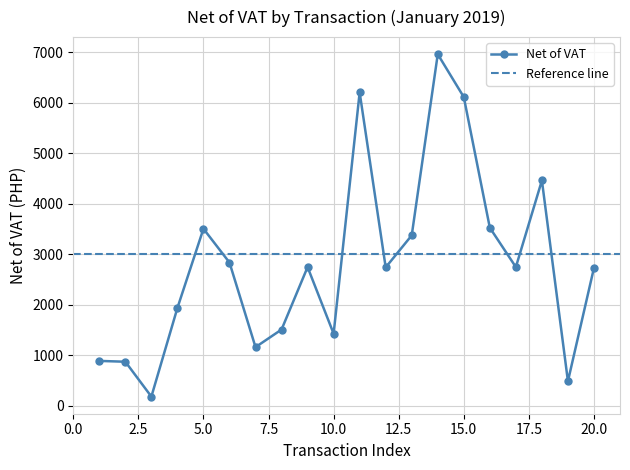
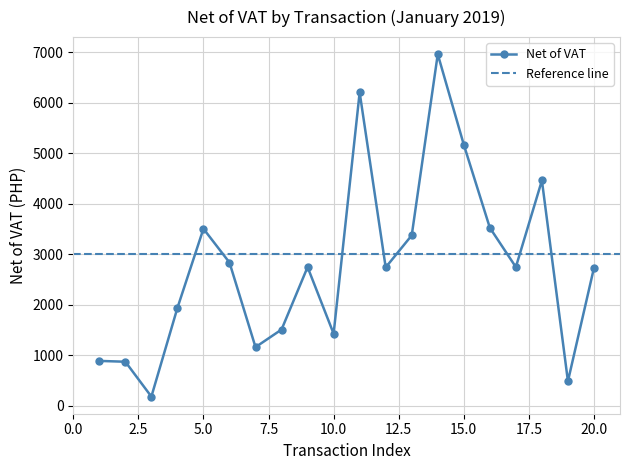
  {
    "5.0": 3500,
    "10.0": 1400,
-   "15.0": 6100,
+   "15.0": 5200,
    "20.0": 2700
  }
